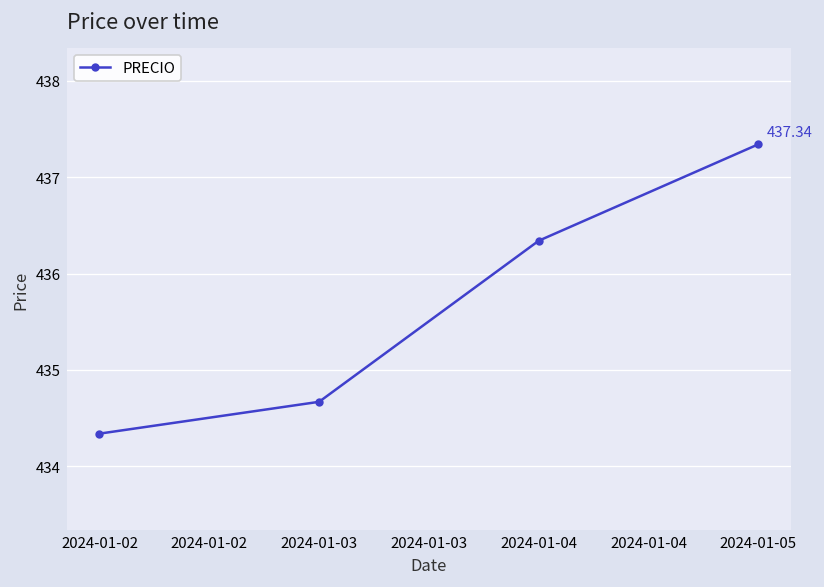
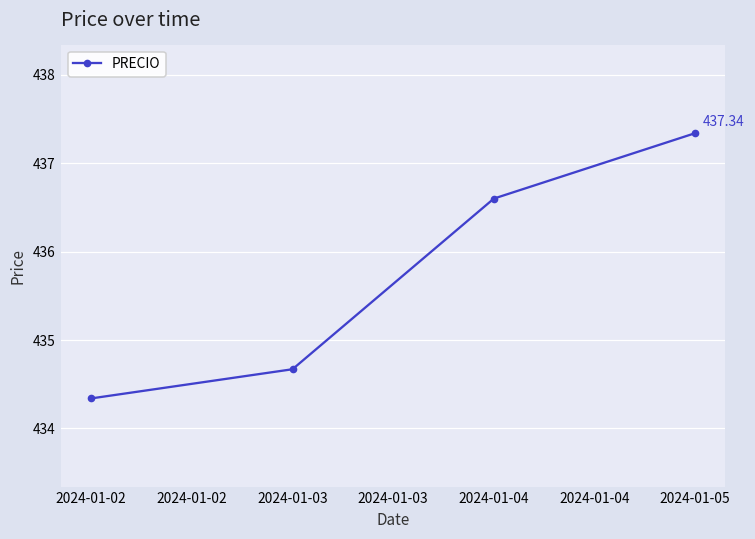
  {
    "2024-01-02": 434.3,
    "2024-01-03": 434.7,
-   "2024-01-04": 436.3
+   "2024-01-04": 436.6
  }
